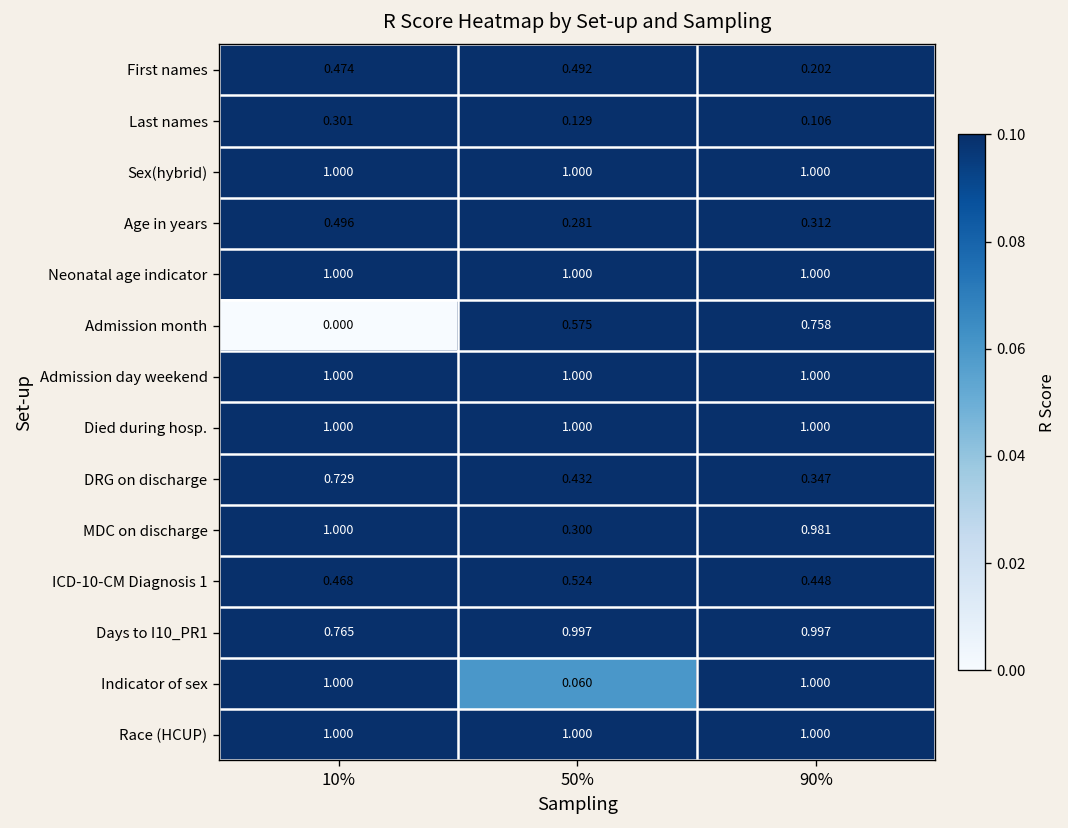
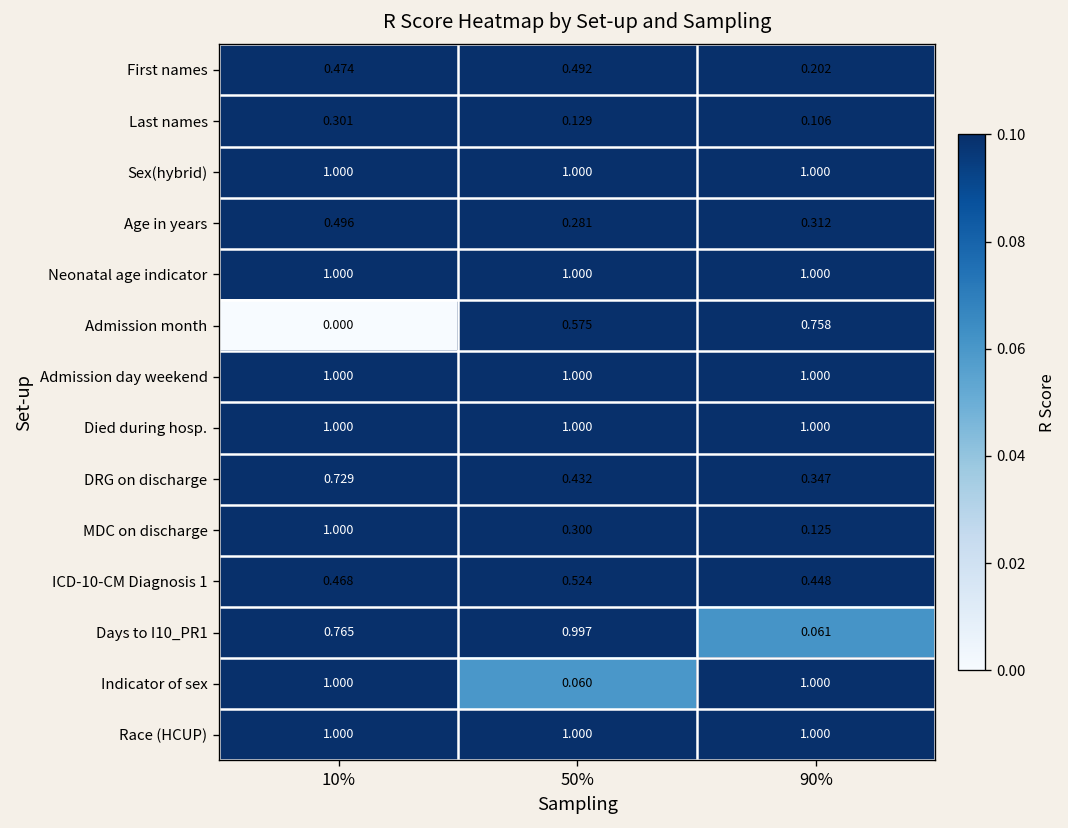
  {
    "First names": {
      "10%": 0.474,
      "50%": 0.492,
      "90%": 0.202
    },
    "Last names": {
      "10%": 0.301,
      "50%": 0.129,
      "90%": 0.106
    },
    "Sex(hybrid)": {
      "10%": 1.000,
      "50%": 1.000,
      "90%": 1.000
    },
    "Age in years": {
      "10%": 0.496,
      "50%": 0.281,
      "90%": 0.312
    },
    "Neonatal age indicator": {
      "10%": 1.000,
      "50%": 1.000,
      "90%": 1.000
    },
    "Admission month": {
      "10%": 0.000,
      "50%": 0.575,
      "90%": 0.758
    },
    "Admission day weekend": {
      "10%": 1.000,
      "50%": 1.000,
      "90%": 1.000
    },
    "Died during hosp.": {
      "10%": 1.000,
      "50%": 1.000,
      "90%": 1.000
    },
    "DRG on discharge": {
      "10%": 0.729,
      "50%": 0.432,
      "90%": 0.347
    },
    "MDC on discharge": {
      "10%": 1.000,
      "50%": 0.300,
-     "90%": 0.981
+     "90%": 0.125
    },
    "ICD-10-CM Diagnosis 1": {
      "10%": 0.468,
      "50%": 0.524,
      "90%": 0.448
    },
    "Days to I10_PR1": {
      "10%": 0.765,
      "50%": 0.997,
-     "90%": 0.997
+     "90%": 0.061
    },
    "Indicator of sex": {
      "10%": 1.000,
      "50%": 0.060,
      "90%": 1.000
    },
    "Race (HCUP)": {
      "10%": 1.000,
      "50%": 1.000,
      "90%": 1.000
    }
  }
